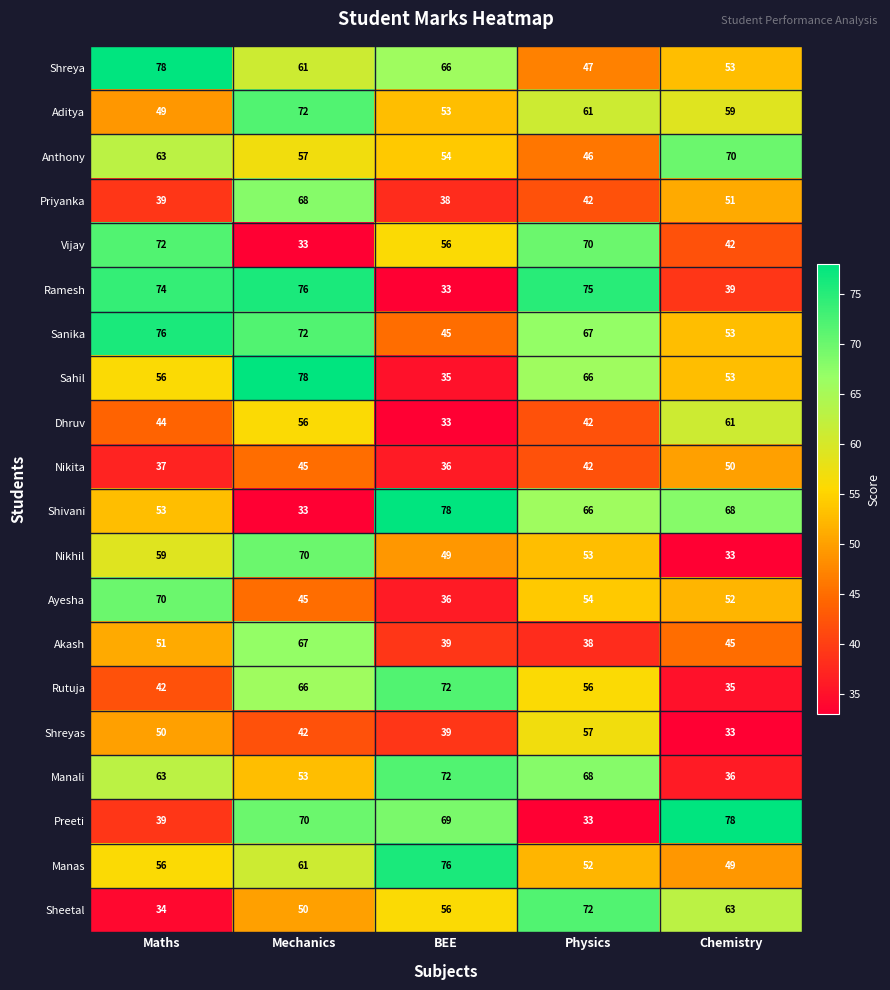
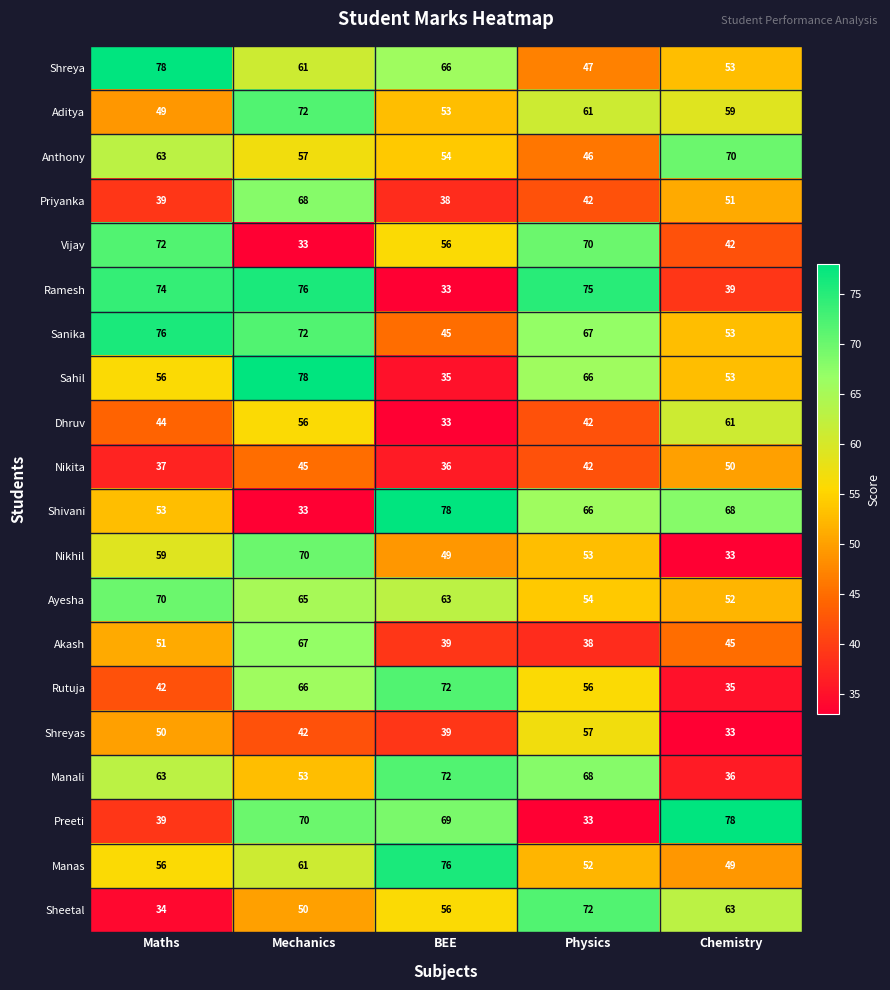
  {
    "Shreya": {
      "Maths": 78,
      "Mechanics": 61,
      "BEE": 66,
      "Physics": 47,
      "Chemistry": 53
    },
    "Aditya": {
      "Maths": 49,
      "Mechanics": 72,
      "BEE": 53,
      "Physics": 61,
      "Chemistry": 59
    },
    "Anthony": {
      "Maths": 63,
      "Mechanics": 57,
      "BEE": 54,
      "Physics": 46,
      "Chemistry": 70
    },
    "Priyanka": {
      "Maths": 39,
      "Mechanics": 68,
      "BEE": 38,
      "Physics": 42,
      "Chemistry": 51
    },
    "Vijay": {
      "Maths": 72,
      "Mechanics": 33,
      "BEE": 56,
      "Physics": 70,
      "Chemistry": 42
    },
    "Ramesh": {
      "Maths": 74,
      "Mechanics": 76,
      "BEE": 33,
      "Physics": 75,
      "Chemistry": 39
    },
    "Sanika": {
      "Maths": 76,
      "Mechanics": 72,
      "BEE": 45,
      "Physics": 67,
      "Chemistry": 53
    },
    "Sahil": {
      "Maths": 56,
      "Mechanics": 78,
      "BEE": 35,
      "Physics": 66,
      "Chemistry": 53
    },
    "Dhruv": {
      "Maths": 44,
      "Mechanics": 56,
      "BEE": 33,
      "Physics": 42,
      "Chemistry": 61
    },
    "Nikita": {
      "Maths": 37,
      "Mechanics": 45,
      "BEE": 36,
      "Physics": 42,
      "Chemistry": 50
    },
    "Shivani": {
      "Maths": 53,
      "Mechanics": 33,
      "BEE": 78,
      "Physics": 66,
      "Chemistry": 68
    },
    "Nikhil": {
      "Maths": 59,
      "Mechanics": 70,
      "BEE": 49,
      "Physics": 53,
      "Chemistry": 33
    },
    "Ayesha": {
      "Maths": 70,
-     "Mechanics": 45,
-     "BEE": 36,
+     "Mechanics": 65,
+     "BEE": 63,
      "Physics": 54,
      "Chemistry": 52
    },
    "Akash": {
      "Maths": 51,
      "Mechanics": 67,
      "BEE": 39,
      "Physics": 38,
      "Chemistry": 45
    },
    "Rutuja": {
      "Maths": 42,
      "Mechanics": 66,
      "BEE": 72,
      "Physics": 56,
      "Chemistry": 35
    },
    "Shreyas": {
      "Maths": 50,
      "Mechanics": 42,
      "BEE": 39,
      "Physics": 57,
      "Chemistry": 33
    },
    "Manali": {
      "Maths": 63,
      "Mechanics": 53,
      "BEE": 72,
      "Physics": 68,
      "Chemistry": 36
    },
    "Preeti": {
      "Maths": 39,
      "Mechanics": 70,
      "BEE": 69,
      "Physics": 33,
      "Chemistry": 78
    },
    "Manas": {
      "Maths": 56,
      "Mechanics": 61,
      "BEE": 76,
      "Physics": 52,
      "Chemistry": 49
    },
    "Sheetal": {
      "Maths": 34,
      "Mechanics": 50,
      "BEE": 56,
      "Physics": 72,
      "Chemistry": 63
    }
  }
